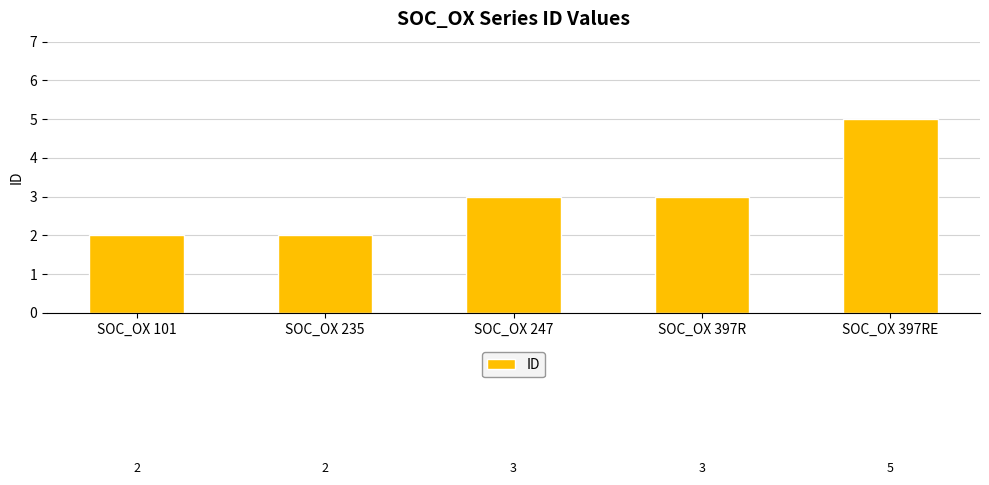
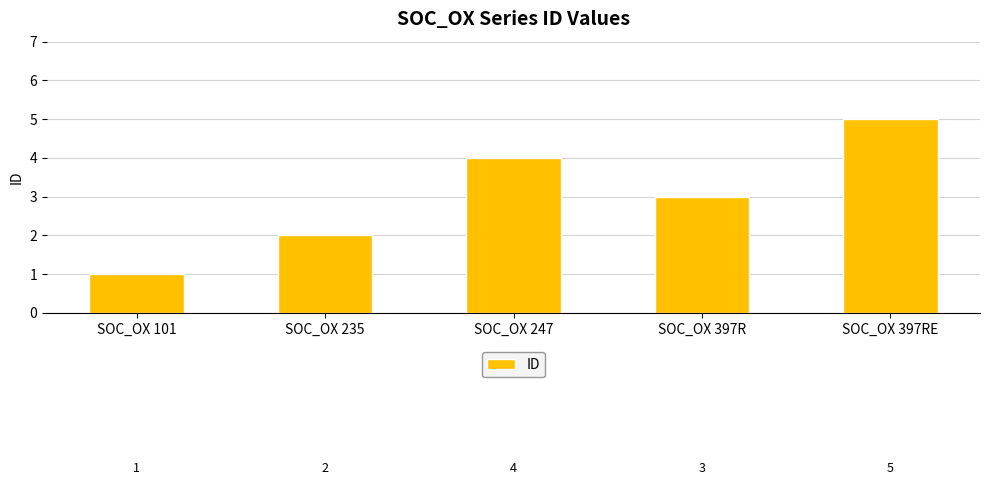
  {
-   "SOC_OX 101": 2,
-   "SOC_OX 247": 3
+   "SOC_OX 101": 1,
+   "SOC_OX 247": 4
  }
